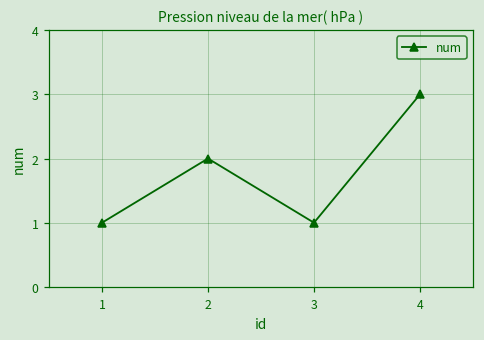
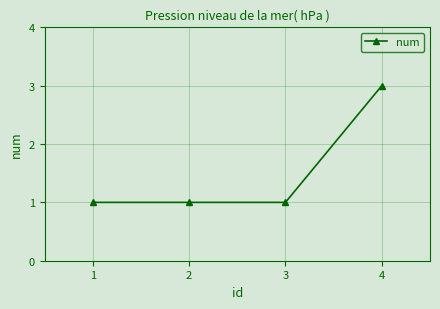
  {
    "1": 1,
-   "2": 2,
+   "2": 1,
    "3": 1,
    "4": 3
  }
